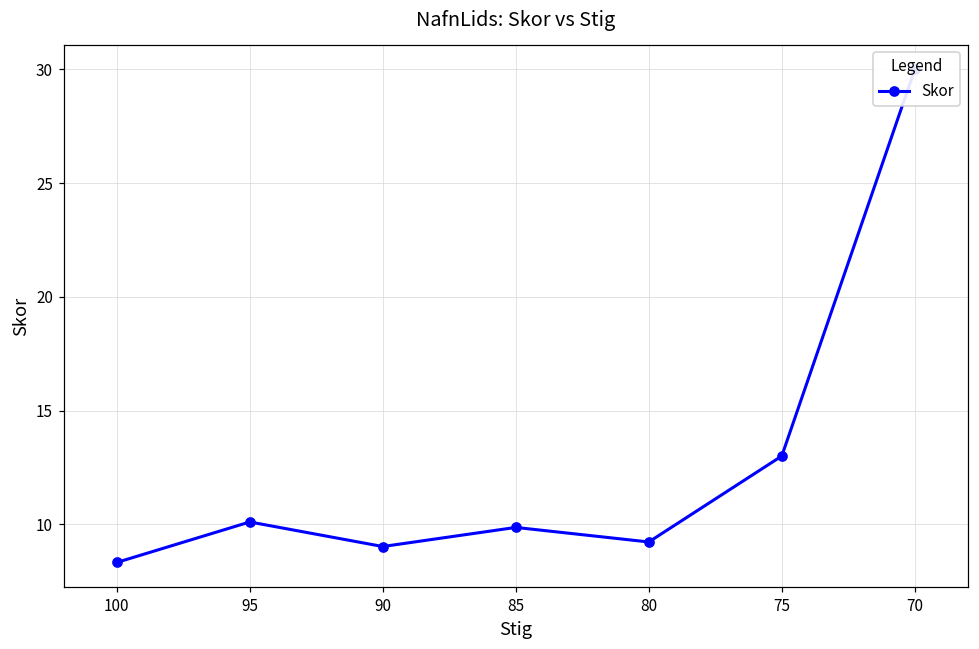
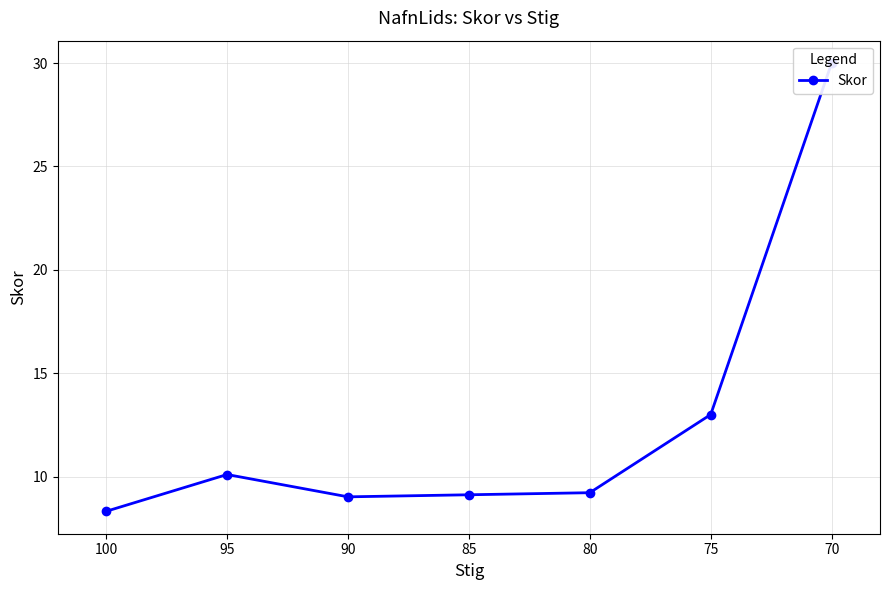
  {
    "100": 8.3,
    "95": 10.1,
    "90": 9.0,
-   "85": 9.9,
+   "85": 9.1,
    "80": 9.2,
    "75": 13.0
  }
